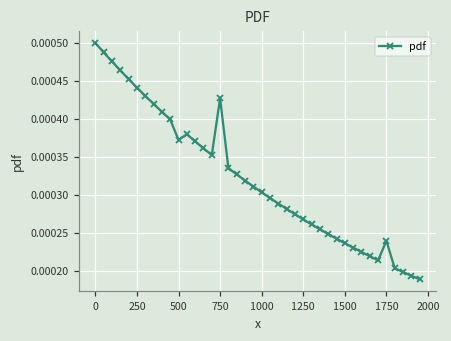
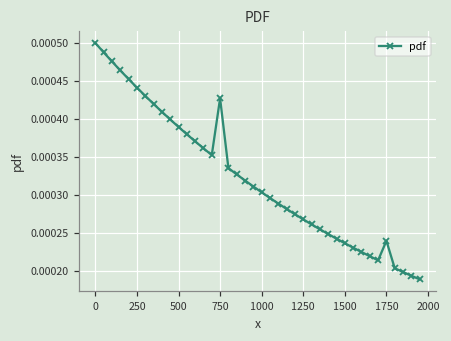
  {
    "0": 0.00050,
    "250": 0.00044,
-   "500": 0.00037,
+   "500": 0.00039,
    "750": 0.00043,
    "1000": 0.00030,
    "1250": 0.00027,
    "1500": 0.00024,
    "1750": 0.00024
  }
